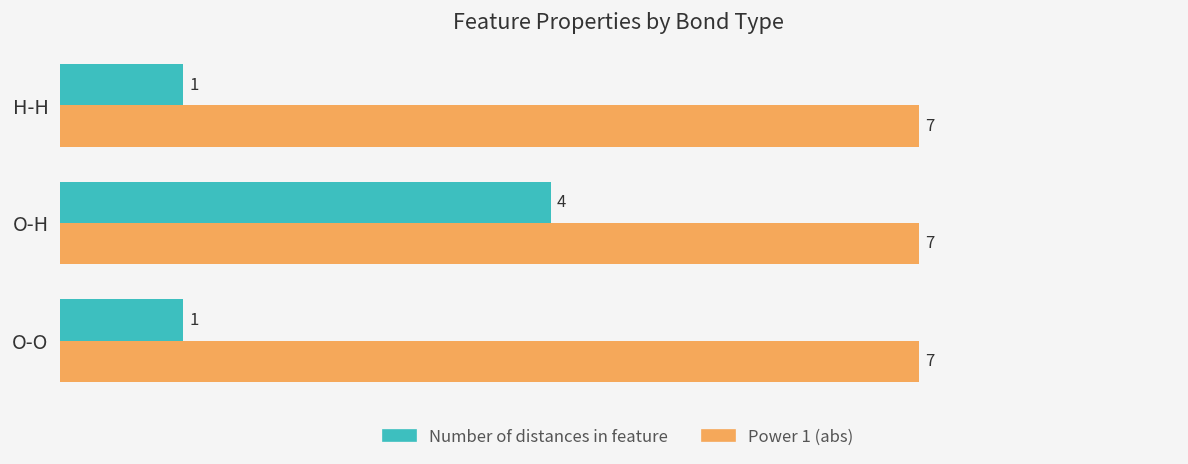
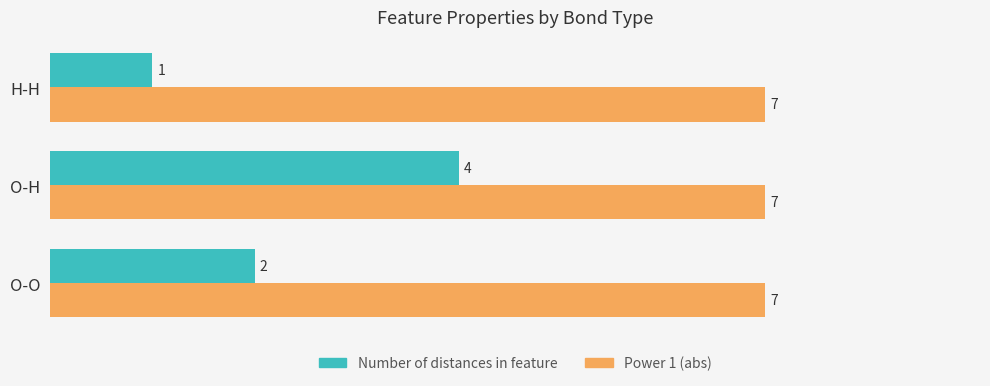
  {
    "Number of distances in feature": {
      "H-H": 1,
      "O-H": 4,
-     "O-O": 1
+     "O-O": 2
    },
    "Power 1 (abs)": {
      "H-H": 7,
      "O-H": 7,
      "O-O": 7
    }
  }
